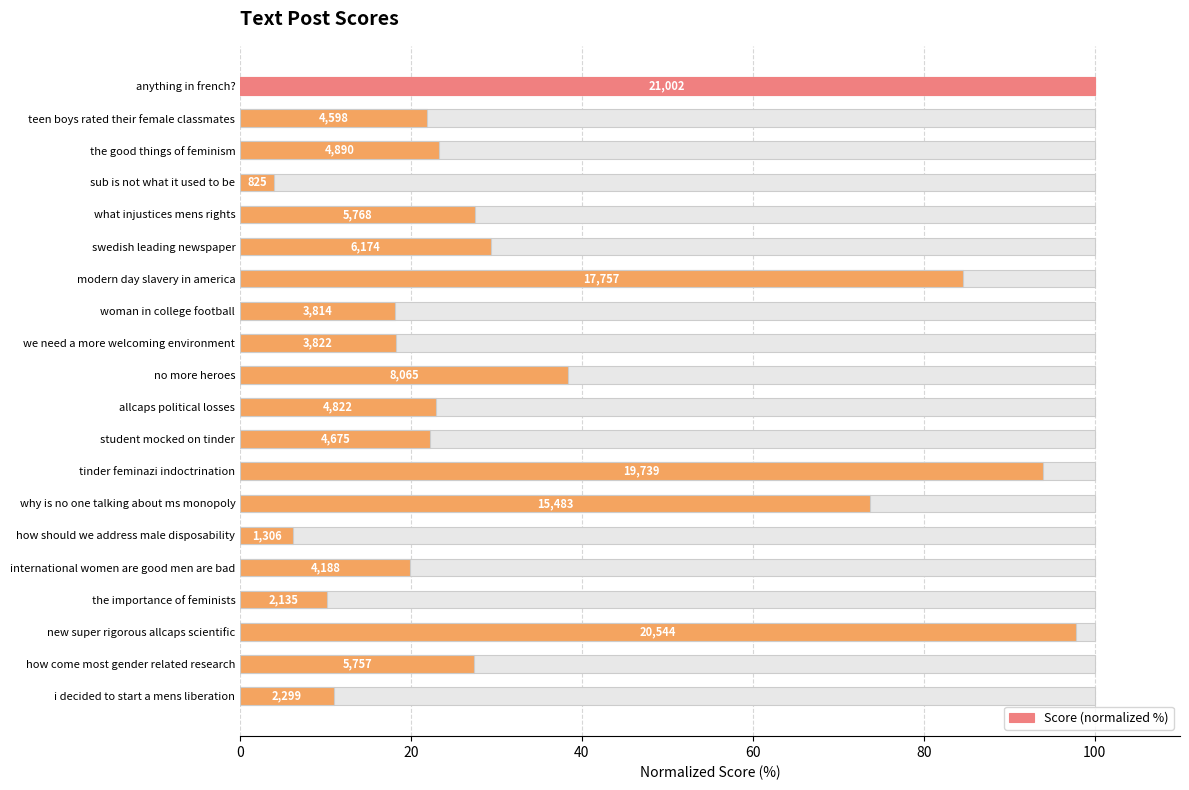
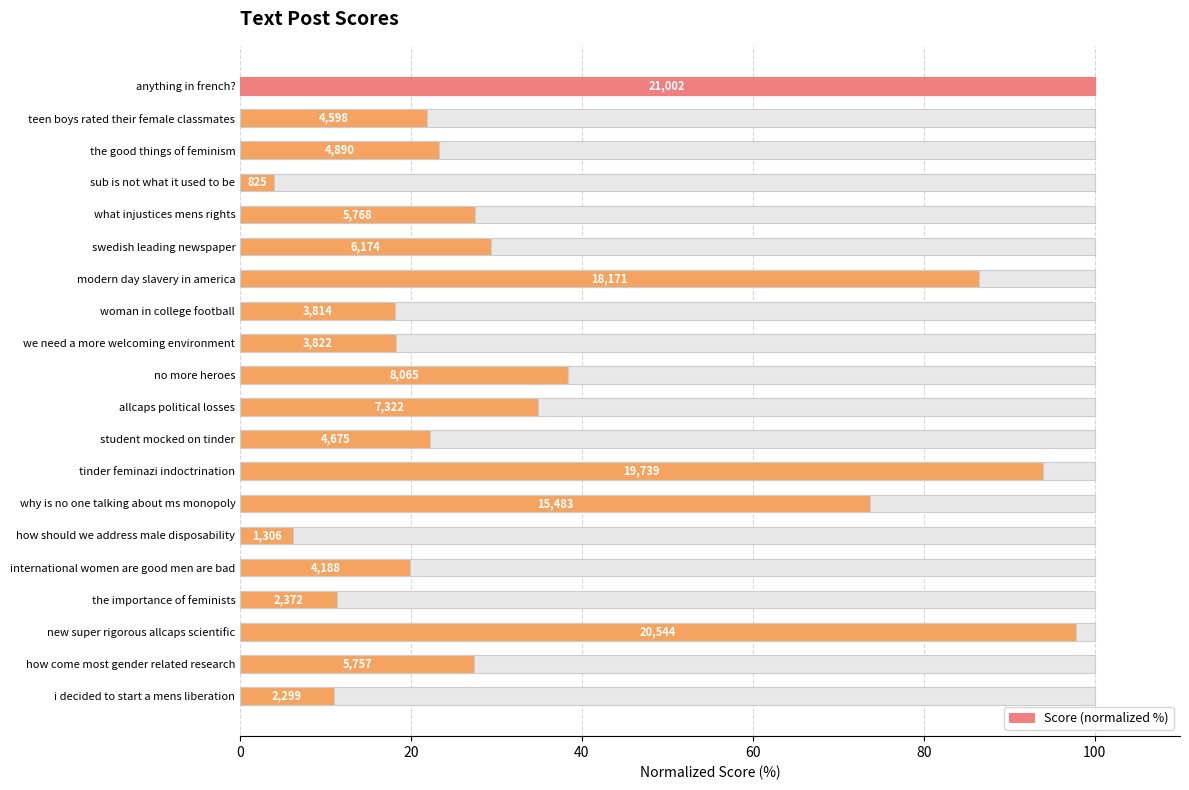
  {
    "Score (normalized %)": {
-     "modern day slavery in america": "17,757",
-     "allcaps political losses": "4,822",
-     "the importance of feminists": "2,135"
+     "modern day slavery in america": "18,171",
+     "allcaps political losses": "7,322",
+     "the importance of feminists": "2,372"
    }
  }
